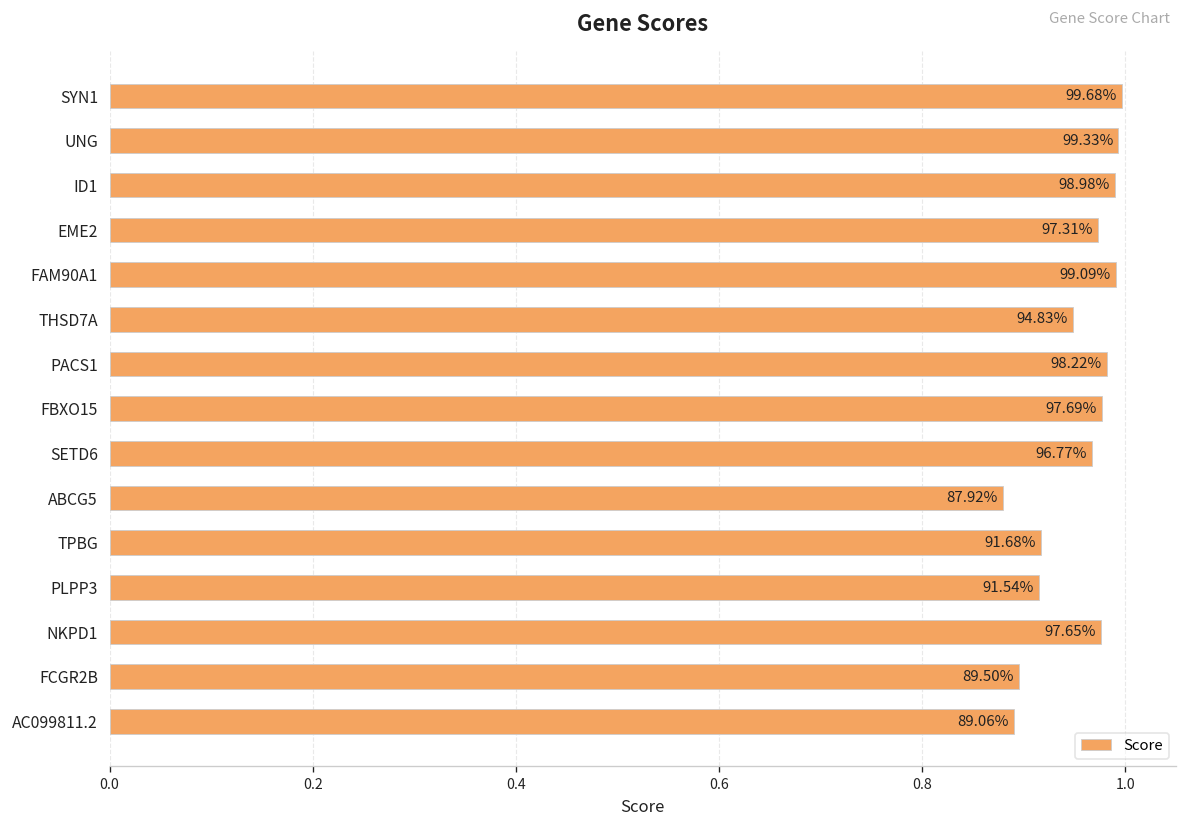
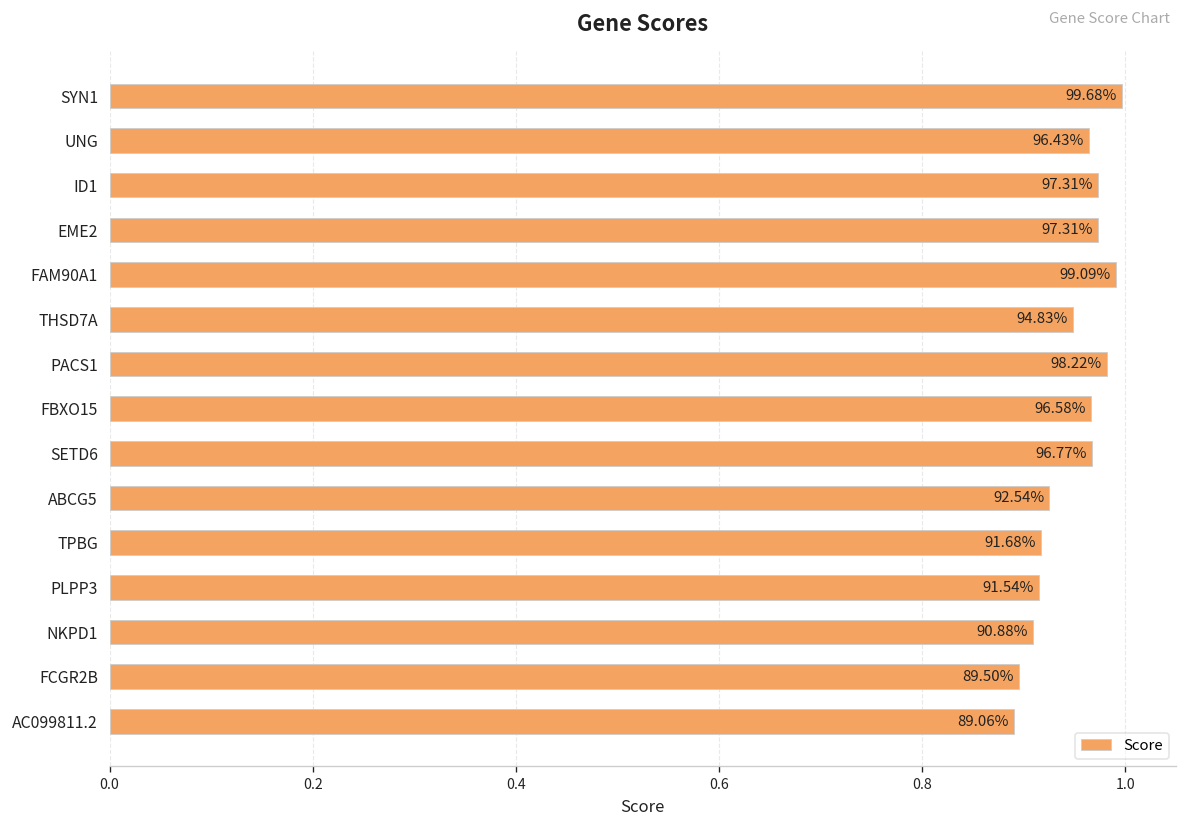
  {
    "SYN1": "99.68%",
-   "UNG": "99.33%",
-   "ID1": "98.98%",
+   "UNG": "96.43%",
+   "ID1": "97.31%",
    "EME2": "97.31%",
    "FAM90A1": "99.09%",
    "THSD7A": "94.83%",
    "PACS1": "98.22%",
-   "FBXO15": "97.69%",
+   "FBXO15": "96.58%",
    "SETD6": "96.77%",
-   "ABCG5": "87.92%",
+   "ABCG5": "92.54%",
    "TPBG": "91.68%",
    "PLPP3": "91.54%",
-   "NKPD1": "97.65%",
+   "NKPD1": "90.88%",
    "FCGR2B": "89.50%",
    "AC099811.2": "89.06%"
  }
